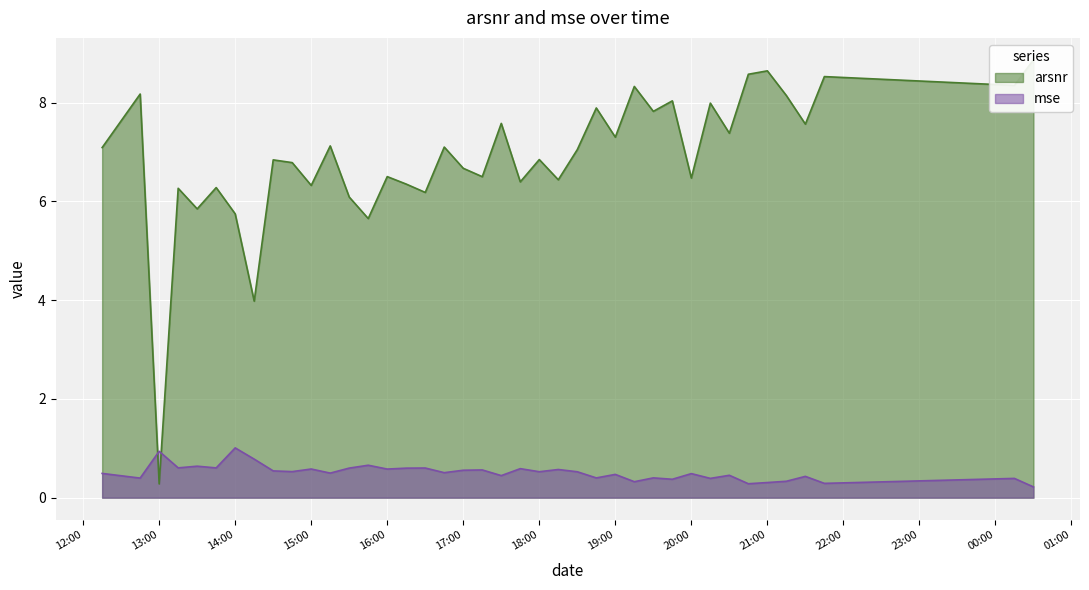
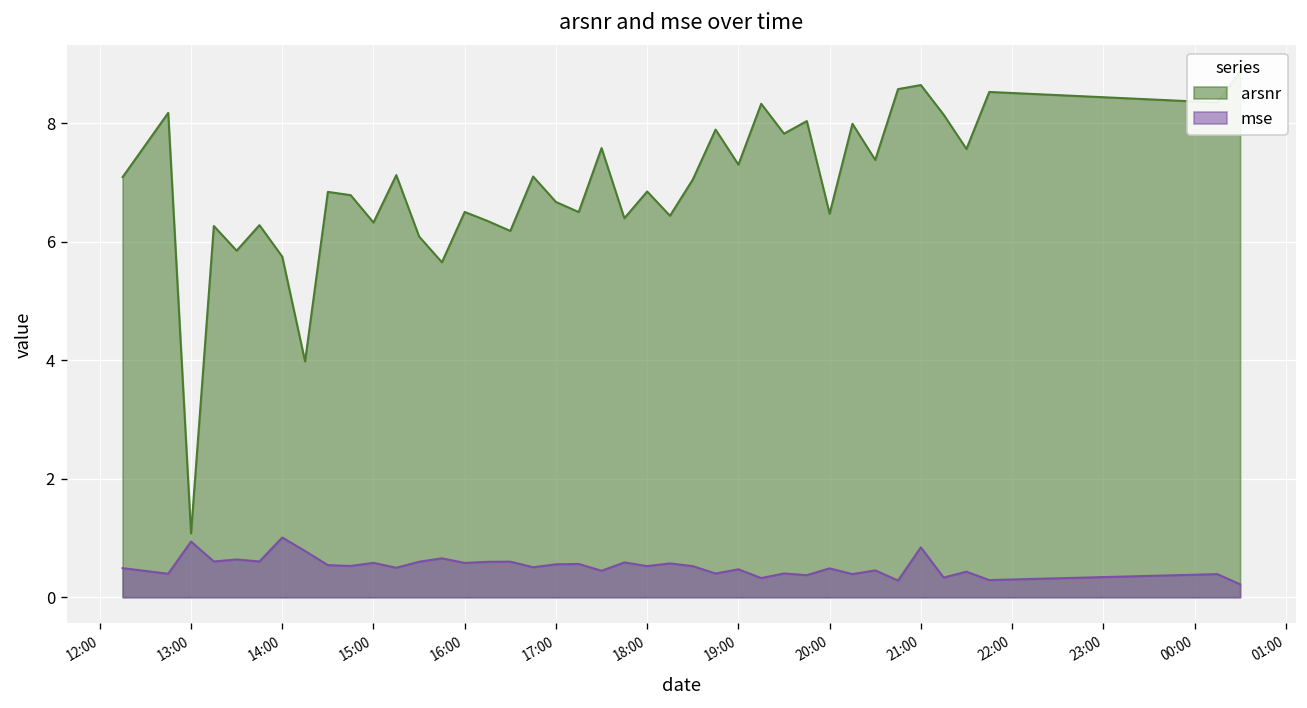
  {
    "arsnr": {
-     "13:00": 0.3,
+     "13:00": 1.1,
      "14:00": 5.7,
      "15:00": 6.3,
      "16:00": 6.5,
      "17:00": 6.7,
      "18:00": 6.8,
      "19:00": 7.3,
      "20:00": 6.5,
      "21:00": 8.6
    },
    "mse": {
      "13:00": 0.9,
      "14:00": 1.0,
      "15:00": 0.6,
      "16:00": 0.6,
      "17:00": 0.6,
      "18:00": 0.5,
      "19:00": 0.5,
      "20:00": 0.5,
-     "21:00": 0.3
+     "21:00": 0.8
    }
  }
